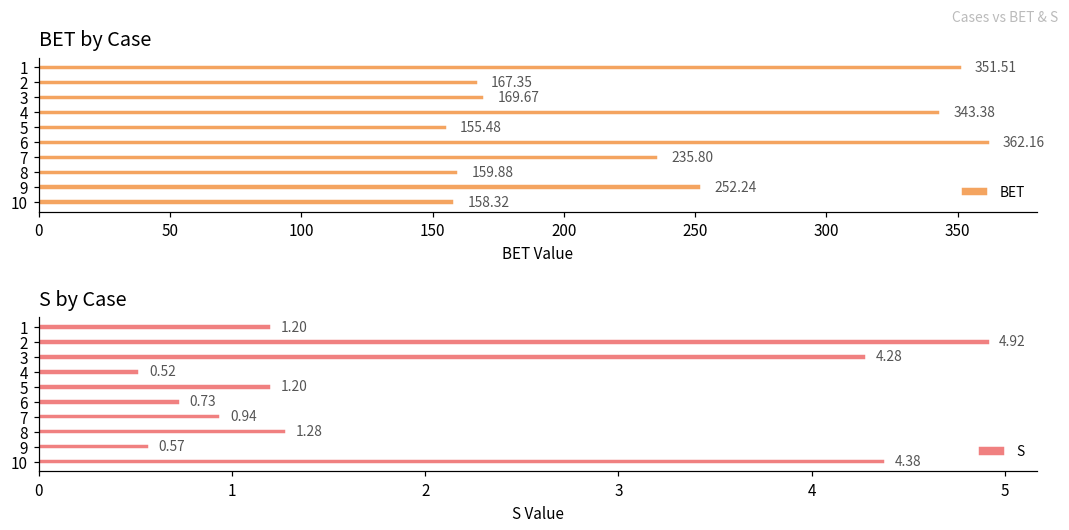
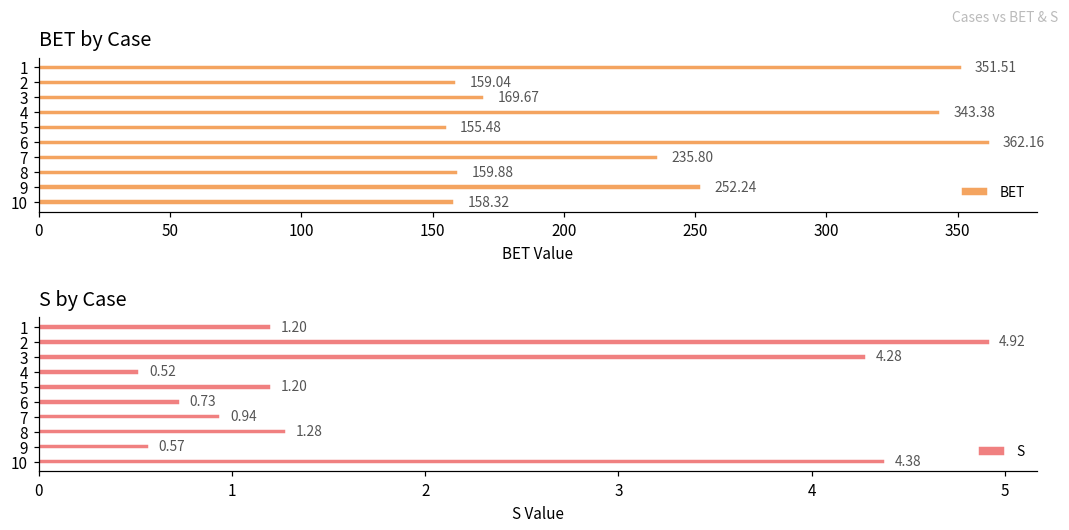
  {
    "BET by Case": {
      "1": 351.51,
-     "2": 167.35,
+     "2": 159.04,
      "3": 169.67,
      "4": 343.38,
      "5": 155.48,
      "6": 362.16,
      "7": 235.80,
      "8": 159.88,
      "9": 252.24,
      "10": 158.32
    },
    "S by Case": {
      "1": 1.20,
      "2": 4.92,
      "3": 4.28,
      "4": 0.52,
      "5": 1.20,
      "6": 0.73,
      "7": 0.94,
      "8": 1.28,
      "9": 0.57,
      "10": 4.38
    }
  }
